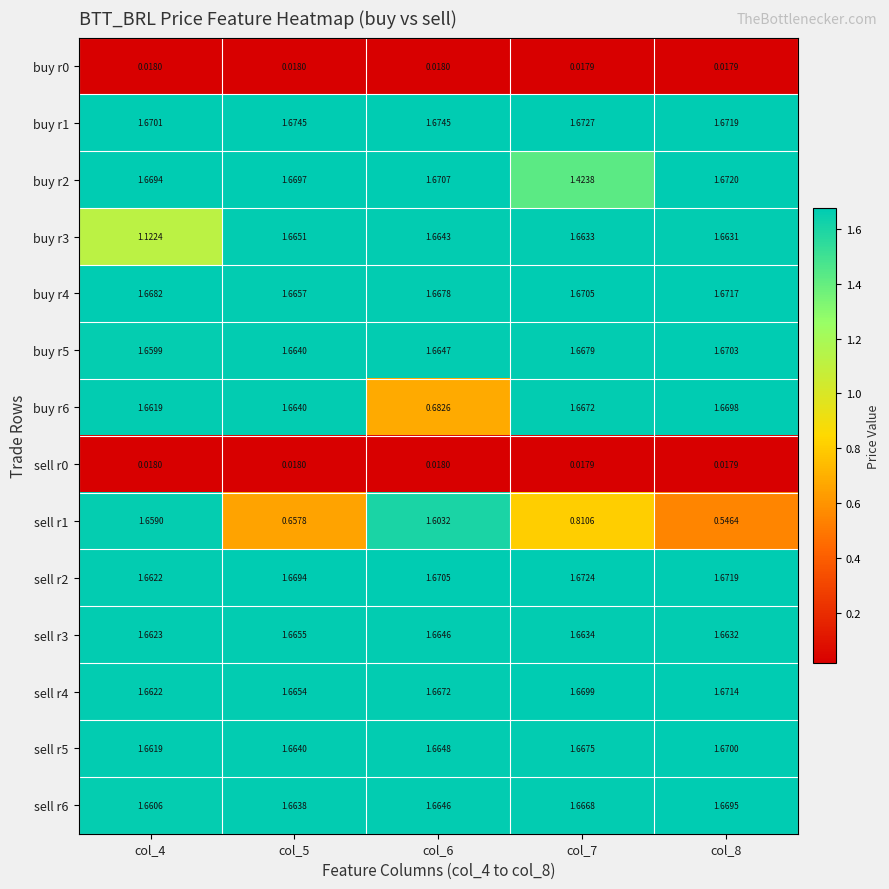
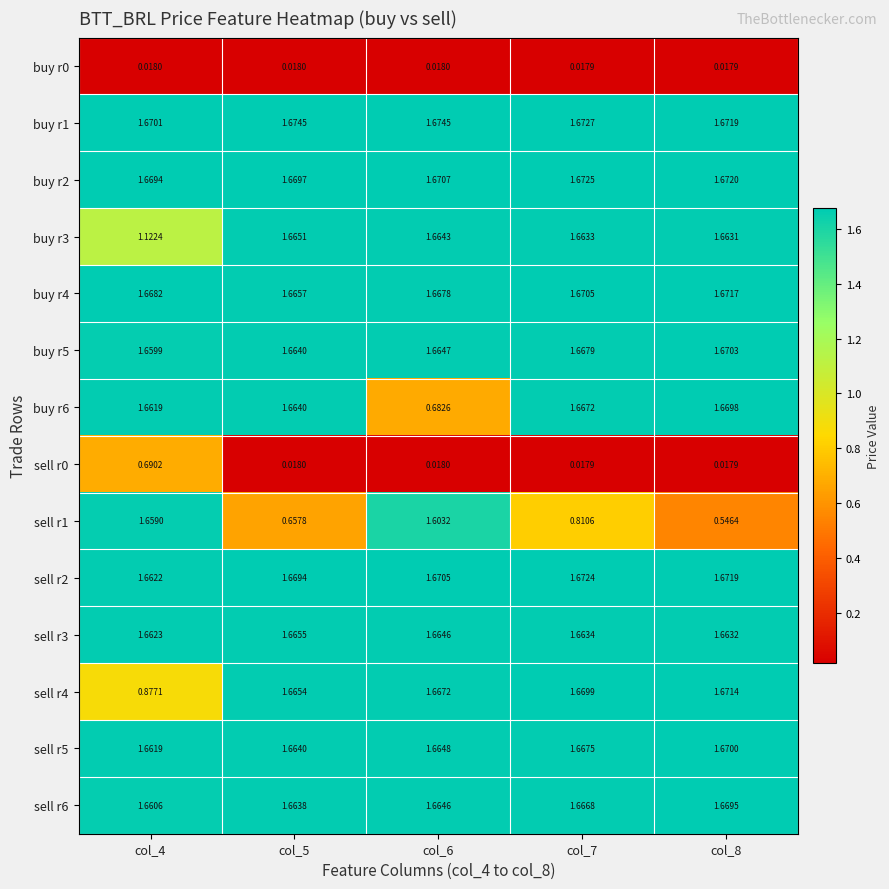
  {
    "buy r0": {
      "col_4": 0.0180,
      "col_5": 0.0180,
      "col_6": 0.0180,
      "col_7": 0.0179,
      "col_8": 0.0179
    },
    "buy r1": {
      "col_4": 1.6701,
      "col_5": 1.6745,
      "col_6": 1.6745,
      "col_7": 1.6727,
      "col_8": 1.6719
    },
    "buy r2": {
      "col_4": 1.6694,
      "col_5": 1.6697,
      "col_6": 1.6707,
-     "col_7": 1.4238,
+     "col_7": 1.6725,
      "col_8": 1.6720
    },
    "buy r3": {
      "col_4": 1.1224,
      "col_5": 1.6651,
      "col_6": 1.6643,
      "col_7": 1.6633,
      "col_8": 1.6631
    },
    "buy r4": {
      "col_4": 1.6682,
      "col_5": 1.6657,
      "col_6": 1.6678,
      "col_7": 1.6705,
      "col_8": 1.6717
    },
    "buy r5": {
      "col_4": 1.6599,
      "col_5": 1.6640,
      "col_6": 1.6647,
      "col_7": 1.6679,
      "col_8": 1.6703
    },
    "buy r6": {
      "col_4": 1.6619,
      "col_5": 1.6640,
      "col_6": 0.6826,
      "col_7": 1.6672,
      "col_8": 1.6698
    },
    "sell r0": {
-     "col_4": 0.0180,
+     "col_4": 0.6902,
      "col_5": 0.0180,
      "col_6": 0.0180,
      "col_7": 0.0179,
      "col_8": 0.0179
    },
    "sell r1": {
      "col_4": 1.6590,
      "col_5": 0.6578,
      "col_6": 1.6032,
      "col_7": 0.8106,
      "col_8": 0.5464
    },
    "sell r2": {
      "col_4": 1.6622,
      "col_5": 1.6694,
      "col_6": 1.6705,
      "col_7": 1.6724,
      "col_8": 1.6719
    },
    "sell r3": {
      "col_4": 1.6623,
      "col_5": 1.6655,
      "col_6": 1.6646,
      "col_7": 1.6634,
      "col_8": 1.6632
    },
    "sell r4": {
-     "col_4": 1.6622,
+     "col_4": 0.8771,
      "col_5": 1.6654,
      "col_6": 1.6672,
      "col_7": 1.6699,
      "col_8": 1.6714
    },
    "sell r5": {
      "col_4": 1.6619,
      "col_5": 1.6640,
      "col_6": 1.6648,
      "col_7": 1.6675,
      "col_8": 1.6700
    },
    "sell r6": {
      "col_4": 1.6606,
      "col_5": 1.6638,
      "col_6": 1.6646,
      "col_7": 1.6668,
      "col_8": 1.6695
    }
  }
